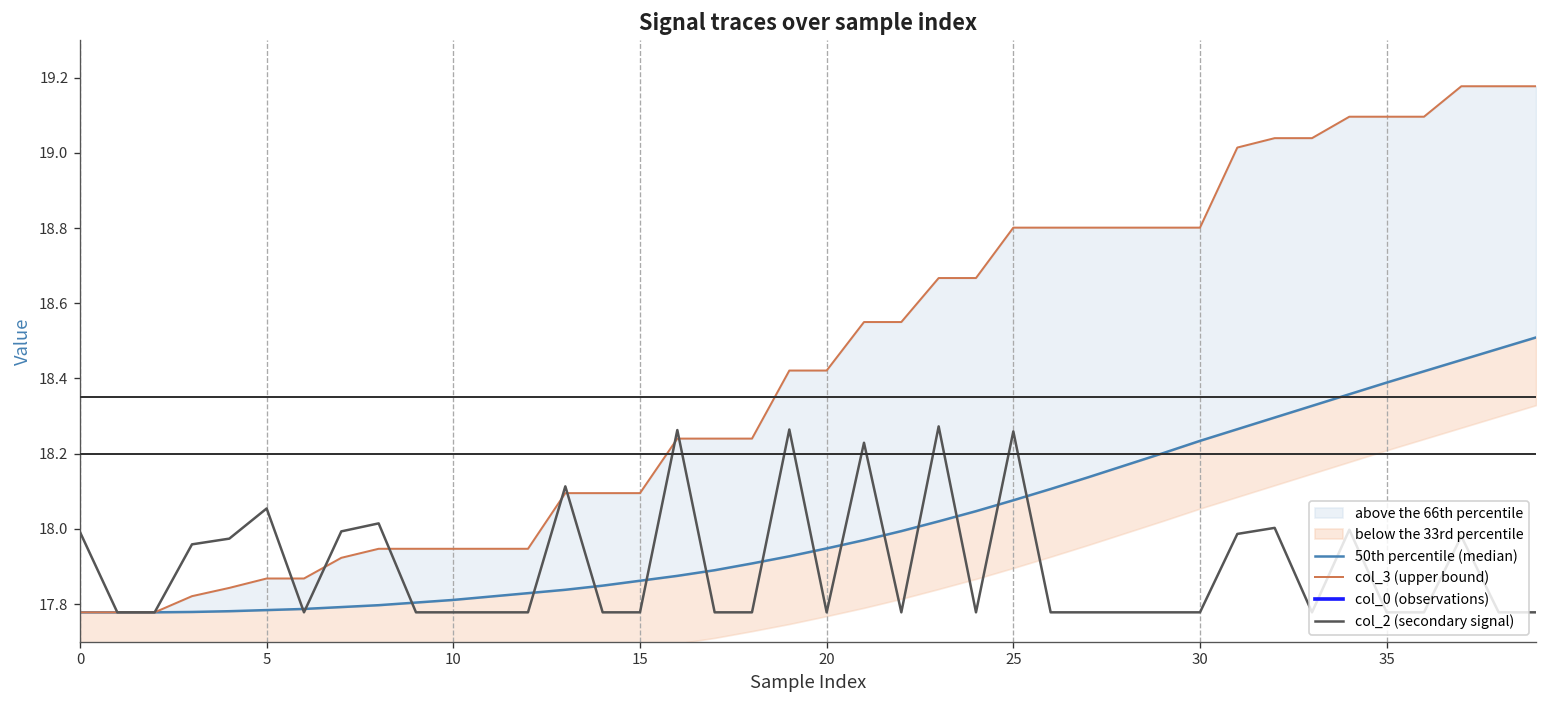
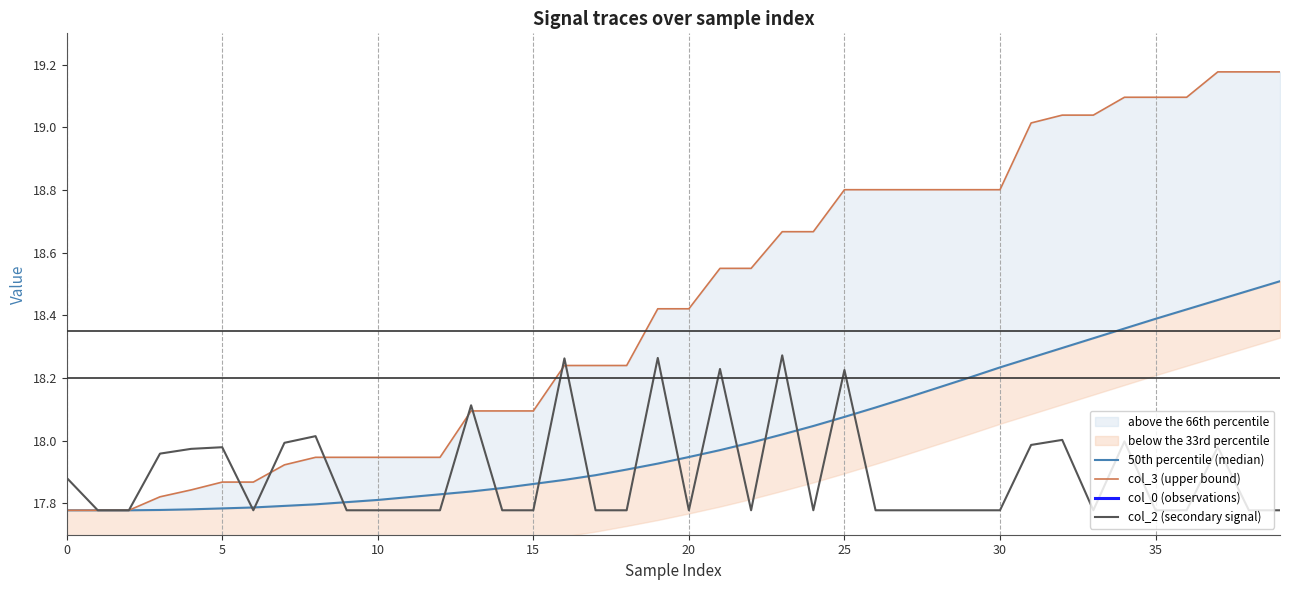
  {
    "col_2 (secondary signal)": {
-     "0": 17.99,
-     "5": 18.05,
+     "0": 17.88,
+     "5": 17.98,
      "10": 17.78,
      "15": 17.78,
      "20": 17.78,
-     "25": 18.26,
+     "25": 18.23,
      "30": 17.78
    }
  }
